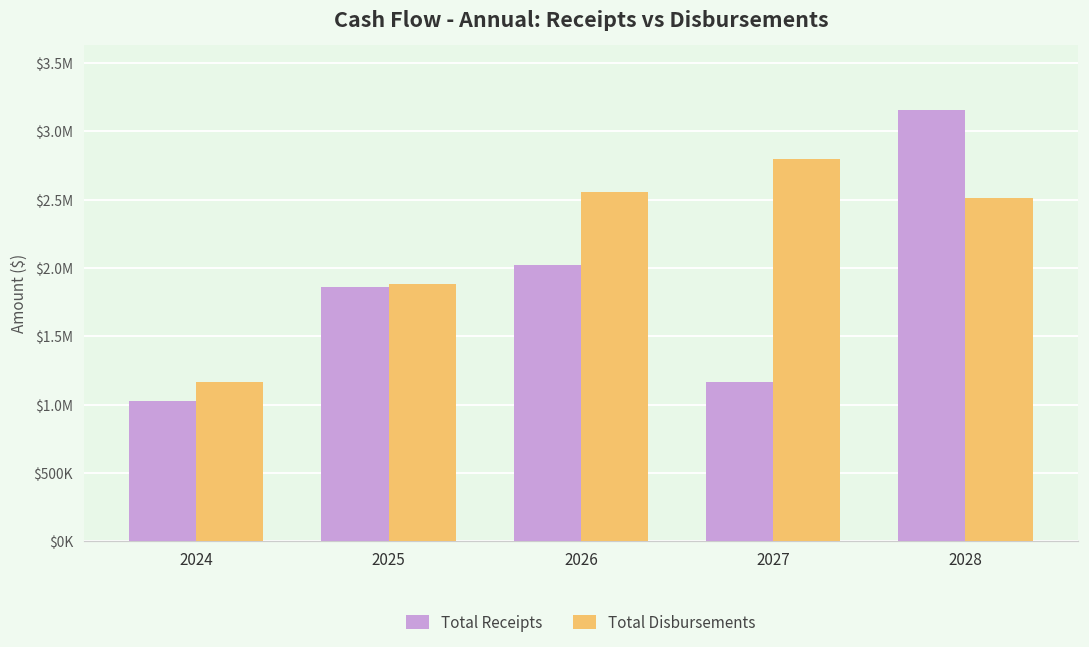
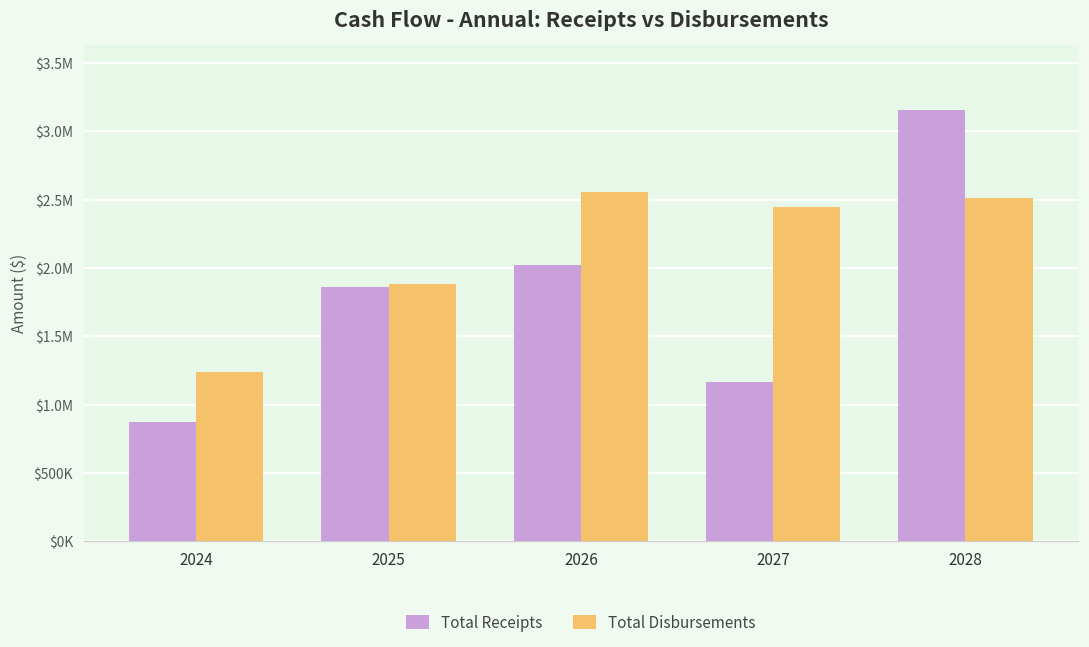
  {
    "Total Receipts": {
-     "2024": "$1030000",
+     "2024": "$870000",
      "2025": "$1860000",
      "2026": "$2020000",
      "2027": "$1170000",
      "2028": "$3160000"
    },
    "Total Disbursements": {
-     "2024": "$1160000",
+     "2024": "$1240000",
      "2025": "$1880000",
      "2026": "$2550000",
-     "2027": "$2800000",
+     "2027": "$2440000",
      "2028": "$2510000"
    }
  }
